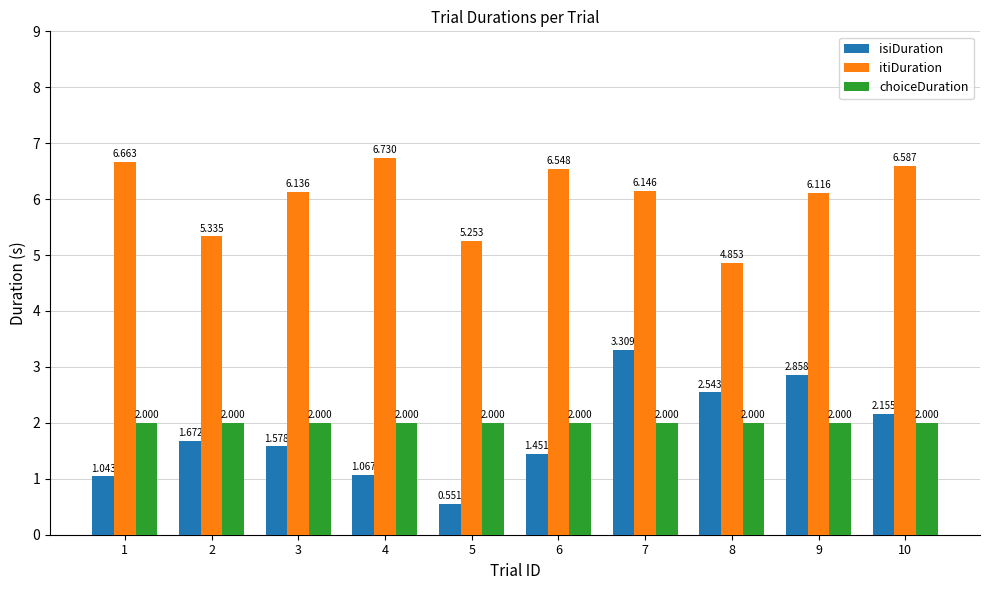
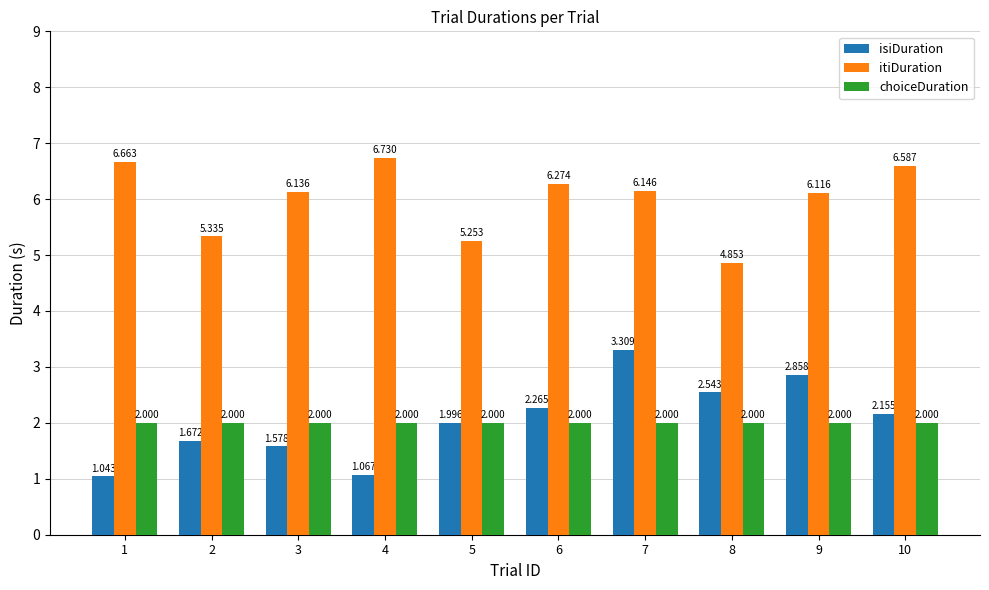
  {
    "isiDuration": {
      "1": 1.043,
      "2": 1.672,
      "3": 1.578,
      "4": 1.067,
-     "5": 0.551,
-     "6": 1.451,
+     "5": 1.996,
+     "6": 2.265,
      "7": 3.309,
      "8": 2.543,
      "9": 2.858,
      "10": 2.155
    },
    "itiDuration": {
      "1": 6.663,
      "2": 5.335,
      "3": 6.136,
      "4": 6.730,
      "5": 5.253,
-     "6": 6.548,
+     "6": 6.274,
      "7": 6.146,
      "8": 4.853,
      "9": 6.116,
      "10": 6.587
    },
    "choiceDuration": {
      "1": 2.000,
      "2": 2.000,
      "3": 2.000,
      "4": 2.000,
      "5": 2.000,
      "6": 2.000,
      "7": 2.000,
      "8": 2.000,
      "9": 2.000,
      "10": 2.000
    }
  }
